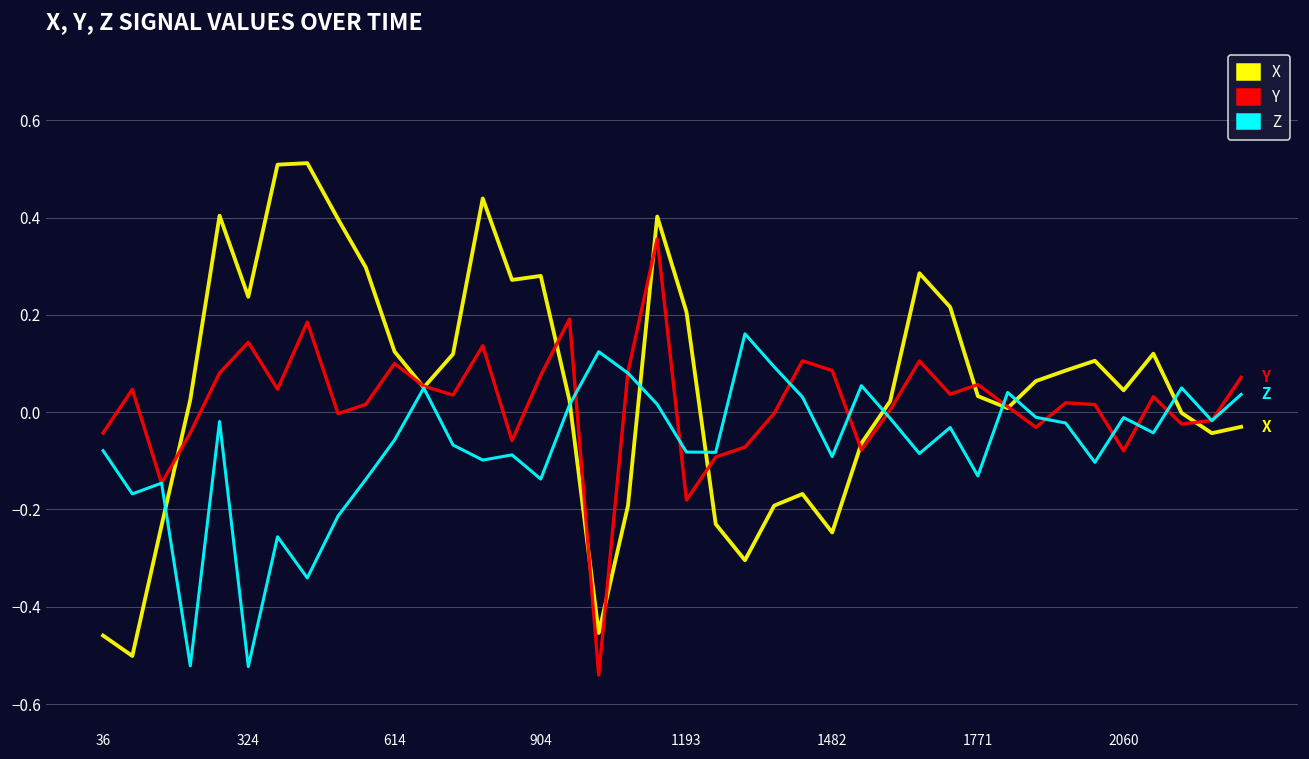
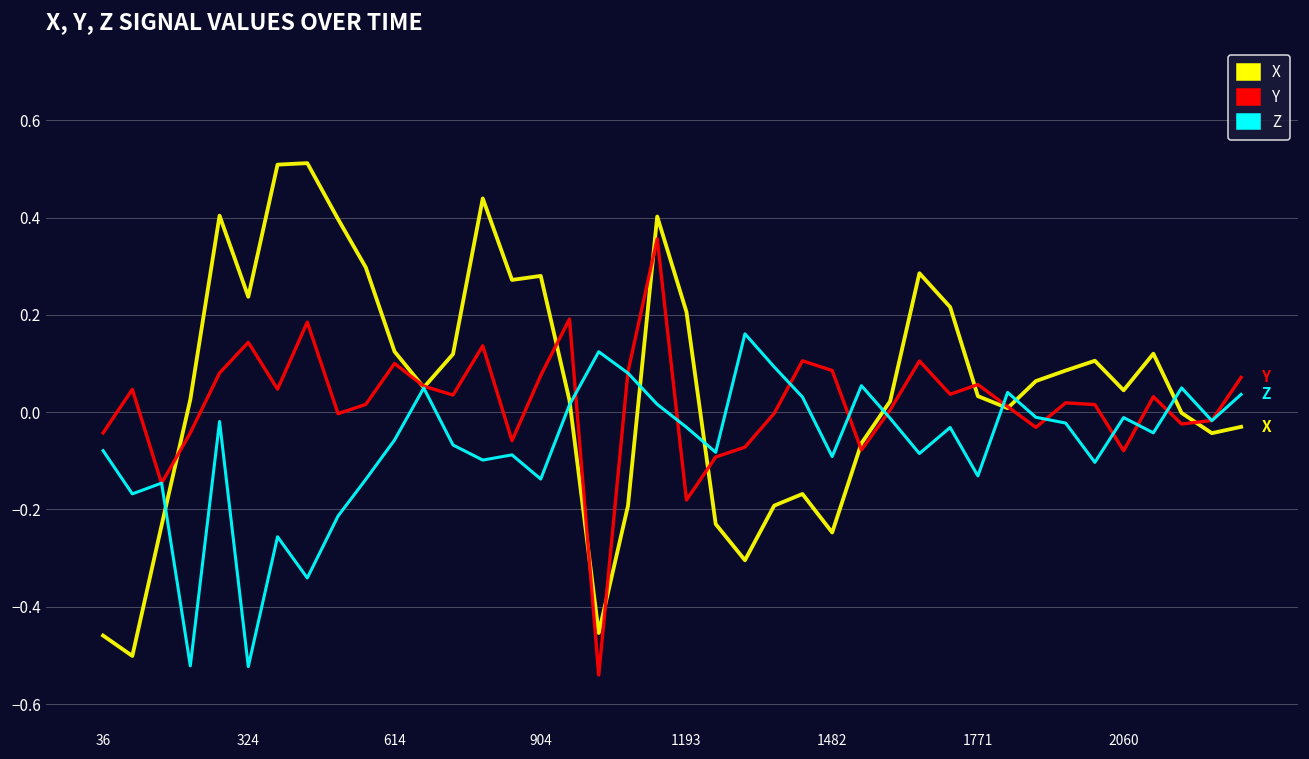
  {
    "X": {
      "36": -0.46,
      "324": 0.24,
      "614": 0.12,
      "904": 0.28,
      "1193": 0.21,
      "1482": -0.25,
      "1771": 0.03,
      "2060": 0.05
    },
    "Y": {
      "36": -0.04,
      "324": 0.14,
      "614": 0.10,
      "904": 0.08,
      "1193": -0.18,
      "1482": 0.09,
      "1771": 0.06,
      "2060": -0.08
    },
    "Z": {
      "36": -0.08,
      "324": -0.52,
      "614": -0.06,
      "904": -0.14,
-     "1193": -0.08,
+     "1193": -0.03,
      "1482": -0.09,
      "1771": -0.13,
      "2060": -0.01
    }
  }
